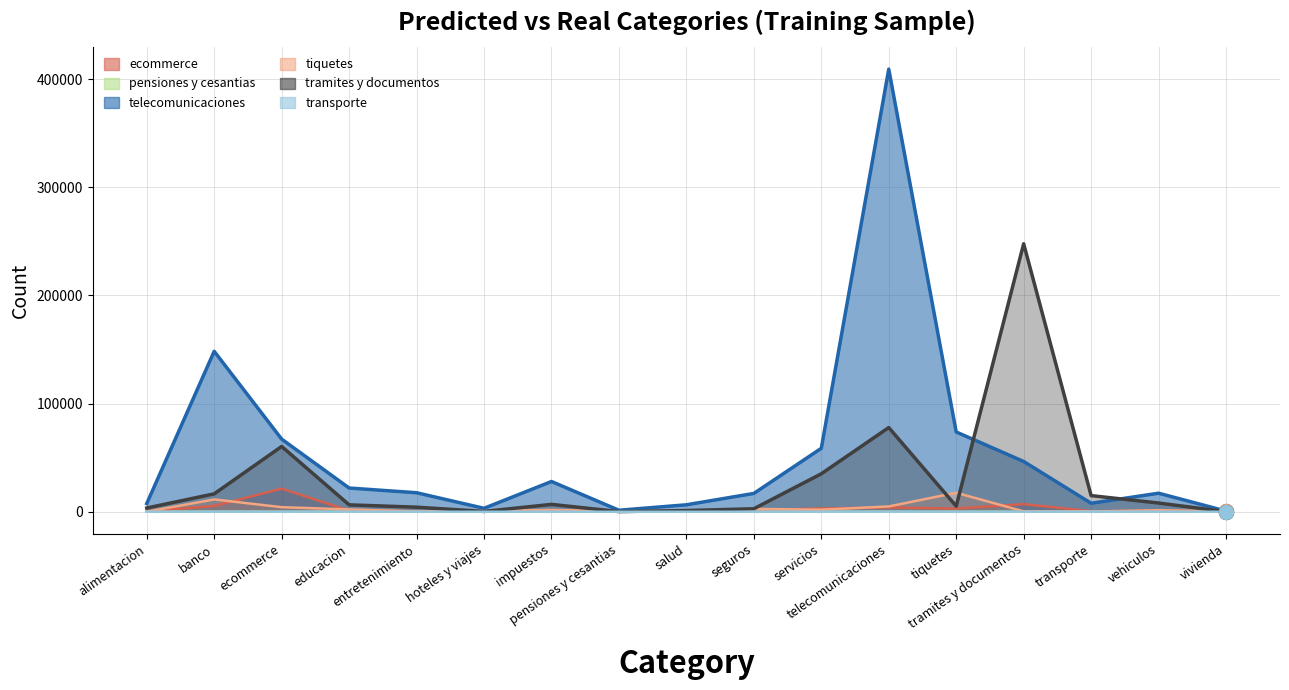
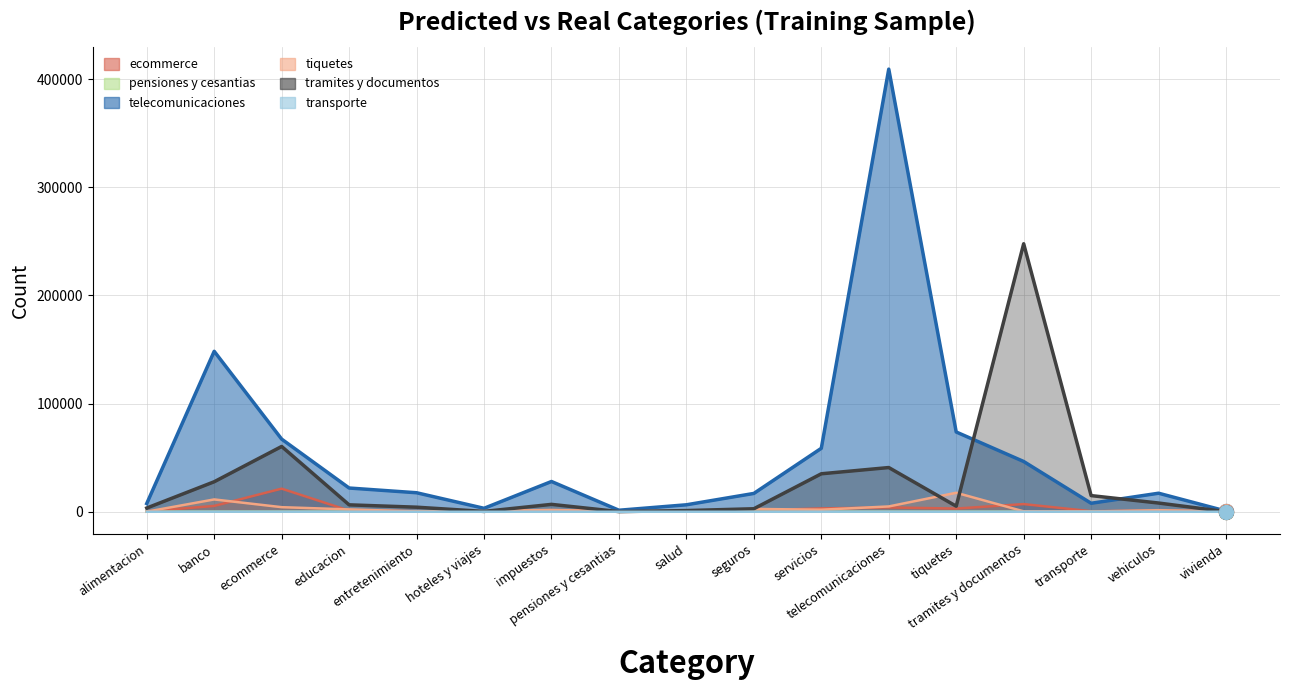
  {
    "transporte": {
      "banco": 0,
      "ecommerce": 0,
      "telecomunicaciones": 0,
      "tiquetes": 0
    },
    "tramites y documentos": {
      "alimentacion": 3000,
-     "banco": 17000,
+     "banco": 28000,
      "ecommerce": 60000,
      "educacion": 6000,
      "entretenimiento": 4000,
      "impuestos": 7000,
      "servicios": 35000,
-     "telecomunicaciones": 78000,
+     "telecomunicaciones": 41000,
      "tramites y documentos": 248000,
      "transporte": 15000,
      "vehiculos": 8000
    }
  }
